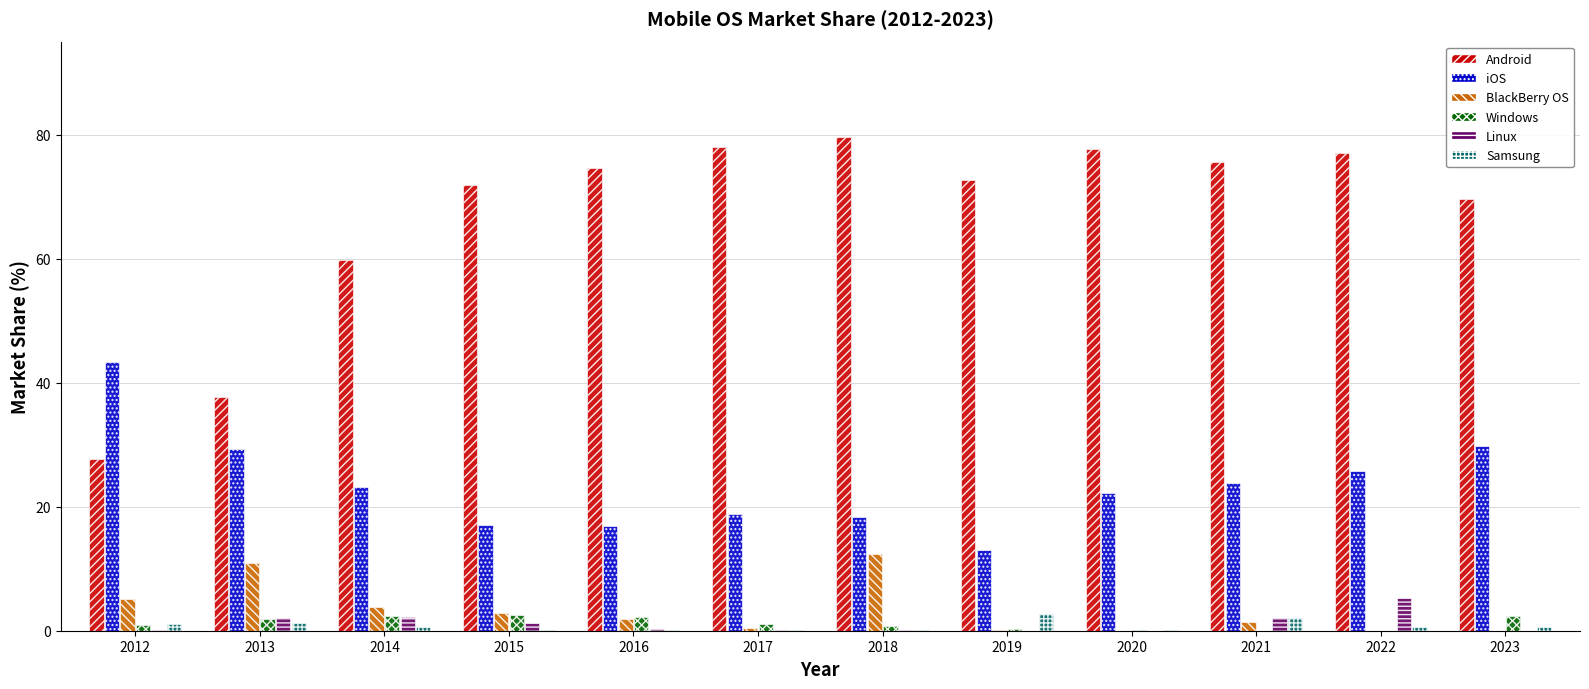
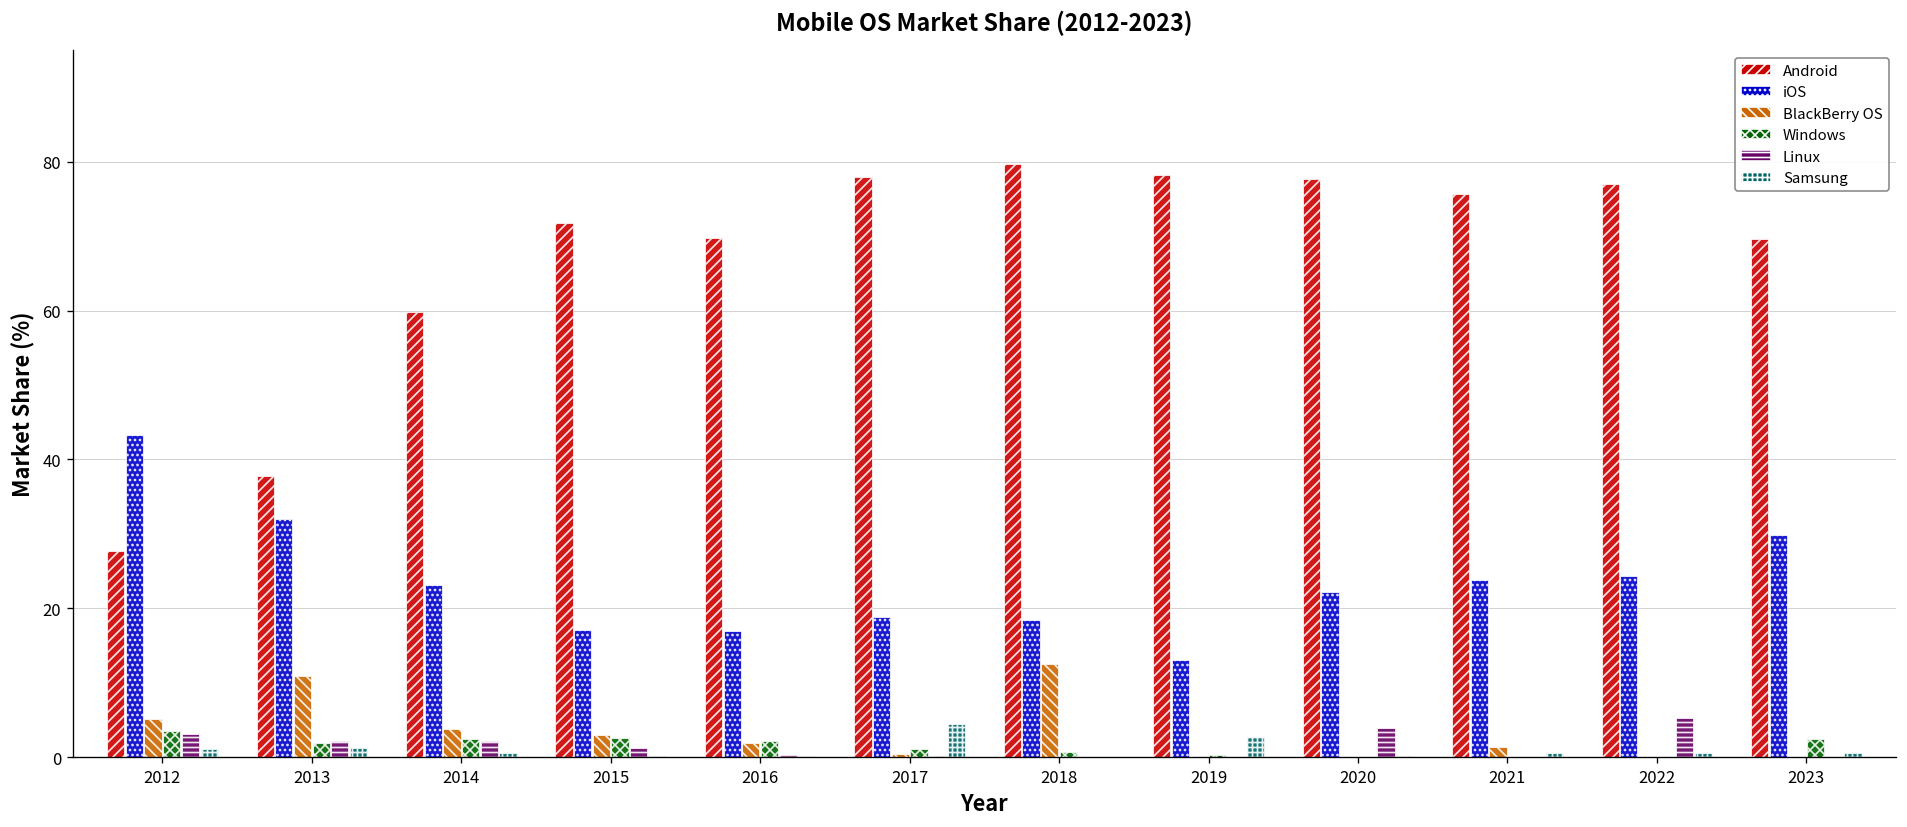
  {
    "Android": {
      "2012": 28,
      "2013": 38,
      "2014": 60,
      "2015": 72,
-     "2016": 75,
+     "2016": 70,
      "2017": 78,
      "2018": 80,
-     "2019": 73,
+     "2019": 78,
      "2020": 78,
      "2021": 76,
      "2022": 77,
      "2023": 70
    },
    "iOS": {
      "2012": 43,
-     "2013": 29,
+     "2013": 32,
      "2014": 23,
      "2015": 17,
      "2016": 17,
      "2017": 19,
      "2018": 18,
      "2019": 13,
      "2020": 22,
      "2021": 24,
-     "2022": 26,
+     "2022": 24,
      "2023": 30
    },
    "BlackBerry OS": {
      "2012": 5,
      "2013": 11,
      "2014": 4,
      "2015": 3,
      "2016": 2,
      "2017": 0,
      "2018": 12,
      "2021": 1,
      "2022": 0,
      "2023": 0
    },
    "Windows": {
-     "2012": 1,
+     "2012": 3,
      "2013": 2,
      "2014": 2,
      "2015": 3,
      "2016": 2,
      "2017": 1,
      "2018": 1,
      "2023": 2
    },
    "Linux": {
-     "2012": 0,
+     "2012": 3,
      "2013": 2,
      "2014": 2,
      "2015": 1,
-     "2020": 0,
-     "2021": 2,
+     "2020": 4,
+     "2021": 0,
      "2022": 5
    },
    "Samsung": {
      "2012": 1,
      "2013": 1,
      "2014": 1,
-     "2017": 0,
+     "2017": 4,
      "2019": 3,
-     "2021": 2,
+     "2021": 1,
      "2022": 1,
      "2023": 1
    }
  }
